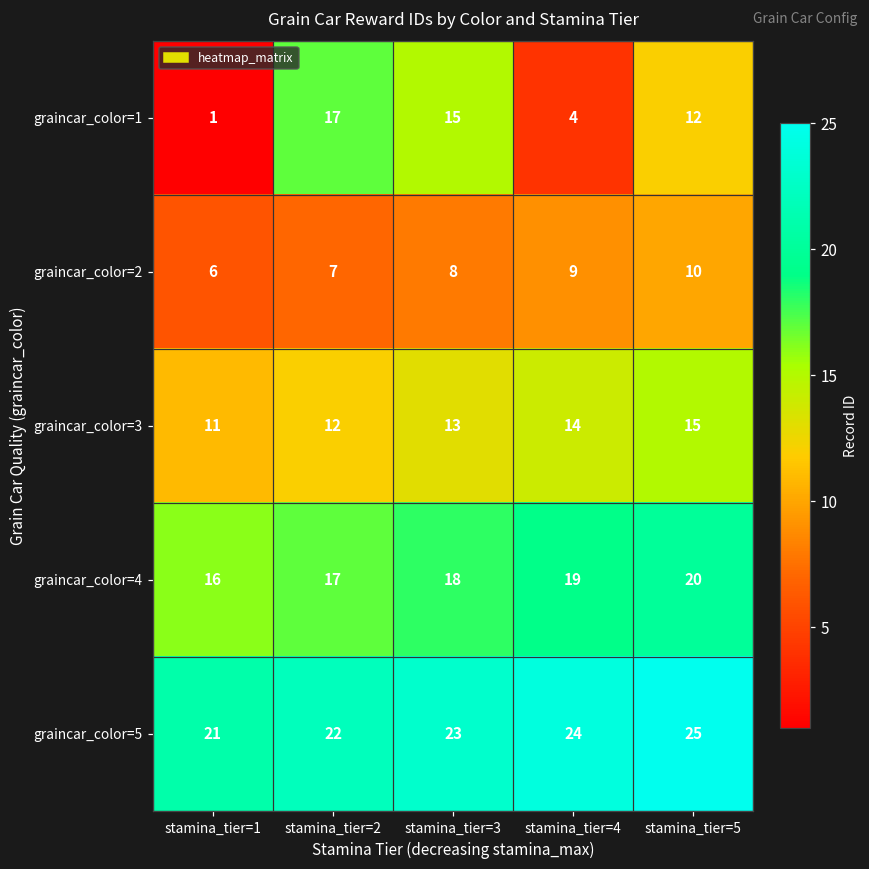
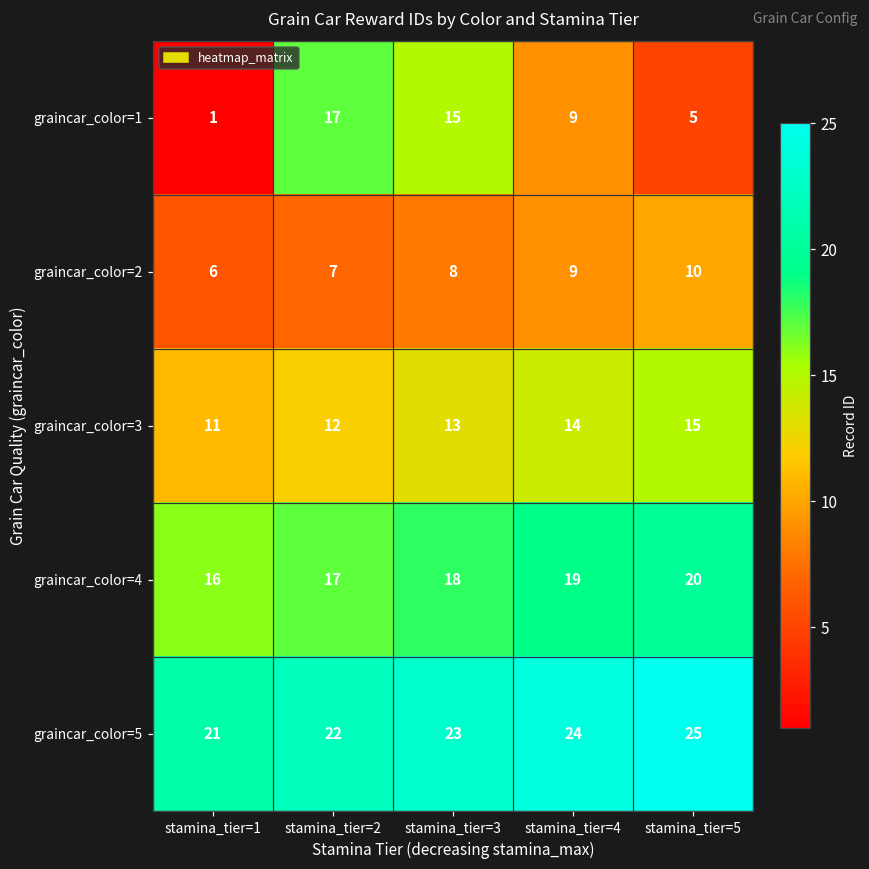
  {
    "graincar_color=1": {
      "stamina_tier=1": 1,
      "stamina_tier=2": 17,
      "stamina_tier=3": 15,
-     "stamina_tier=4": 4,
-     "stamina_tier=5": 12
+     "stamina_tier=4": 9,
+     "stamina_tier=5": 5
    },
    "graincar_color=2": {
      "stamina_tier=1": 6,
      "stamina_tier=2": 7,
      "stamina_tier=3": 8,
      "stamina_tier=4": 9,
      "stamina_tier=5": 10
    },
    "graincar_color=3": {
      "stamina_tier=1": 11,
      "stamina_tier=2": 12,
      "stamina_tier=3": 13,
      "stamina_tier=4": 14,
      "stamina_tier=5": 15
    },
    "graincar_color=4": {
      "stamina_tier=1": 16,
      "stamina_tier=2": 17,
      "stamina_tier=3": 18,
      "stamina_tier=4": 19,
      "stamina_tier=5": 20
    },
    "graincar_color=5": {
      "stamina_tier=1": 21,
      "stamina_tier=2": 22,
      "stamina_tier=3": 23,
      "stamina_tier=4": 24,
      "stamina_tier=5": 25
    }
  }
